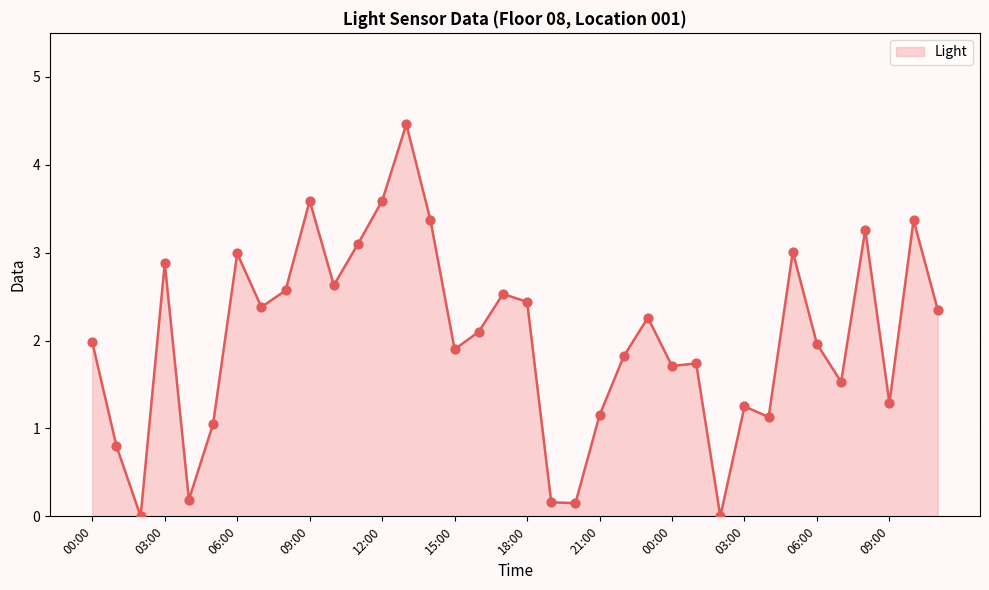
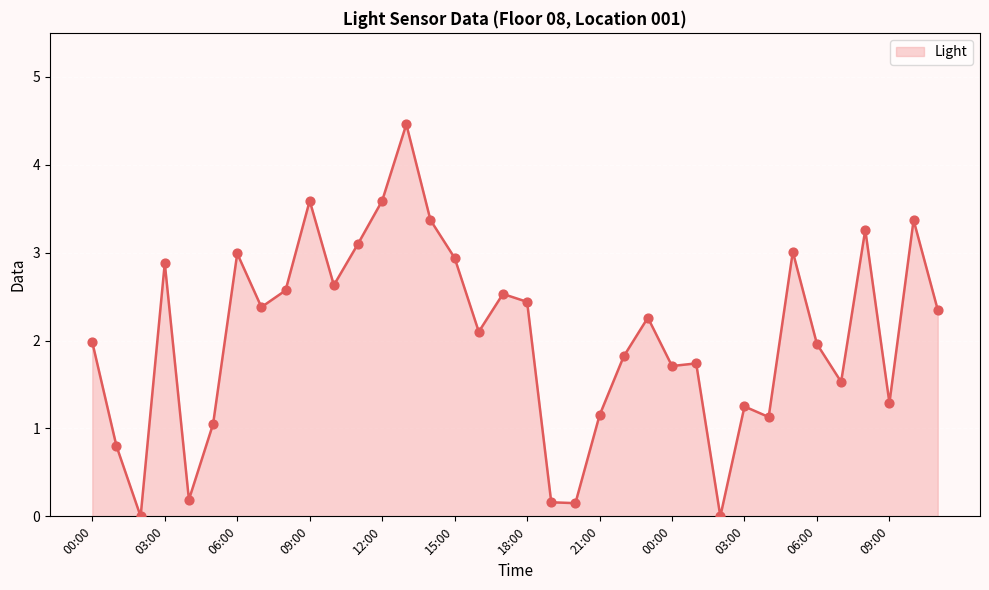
  {
    "12:00": 3.6,
-   "15:00": 1.9,
+   "15:00": 2.9,
    "18:00": 2.4,
    "21:00": 1.2
  }
